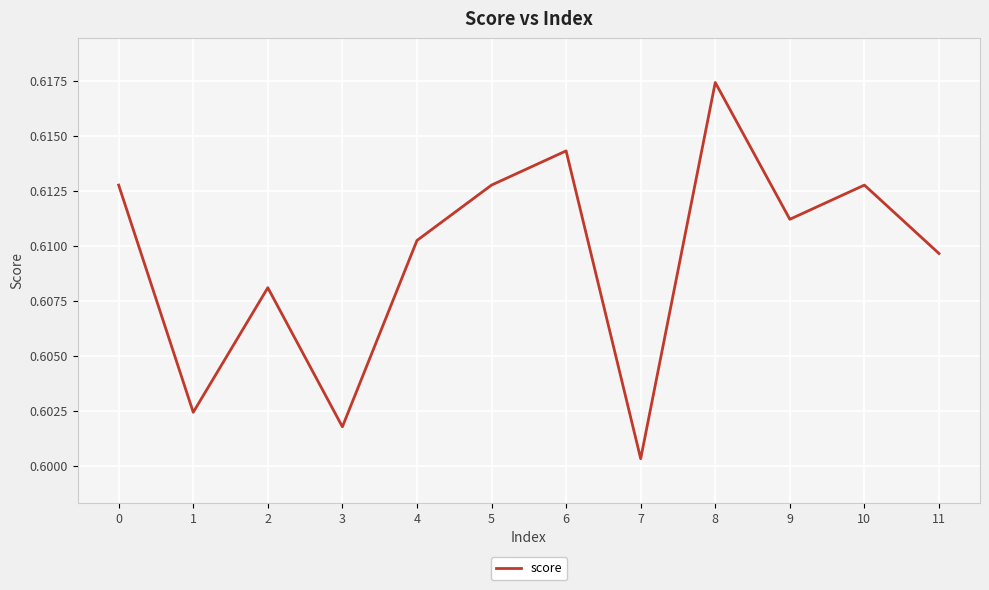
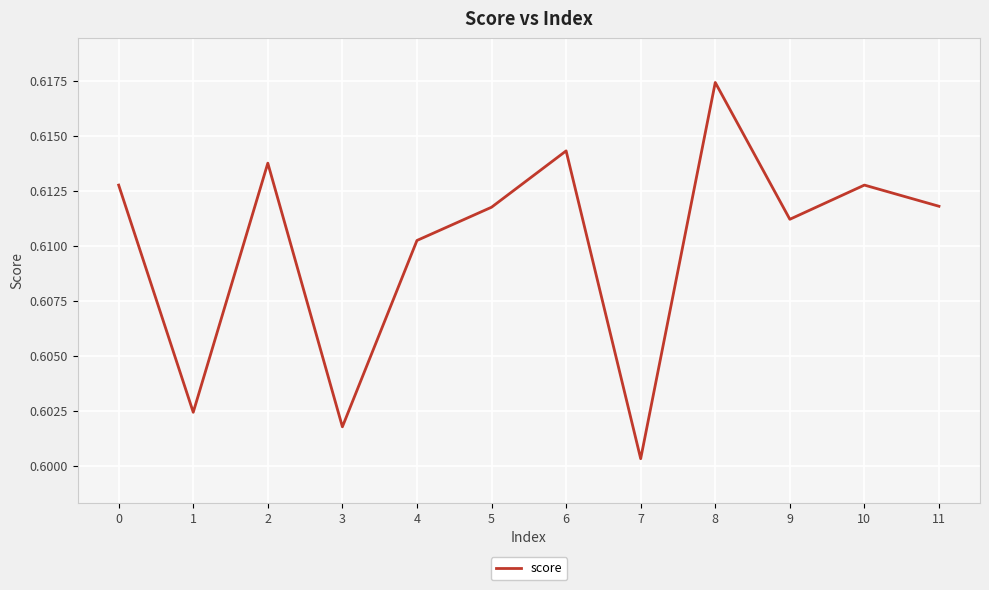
  {
    "0": 0.6128,
    "1": 0.6024,
-   "2": 0.6081,
+   "2": 0.6137,
    "3": 0.6018,
    "4": 0.6102,
-   "5": 0.6128,
+   "5": 0.6117,
    "6": 0.6143,
    "7": 0.6003,
    "8": 0.6174,
    "9": 0.6112,
    "10": 0.6128,
-   "11": 0.6096
+   "11": 0.6118
  }
